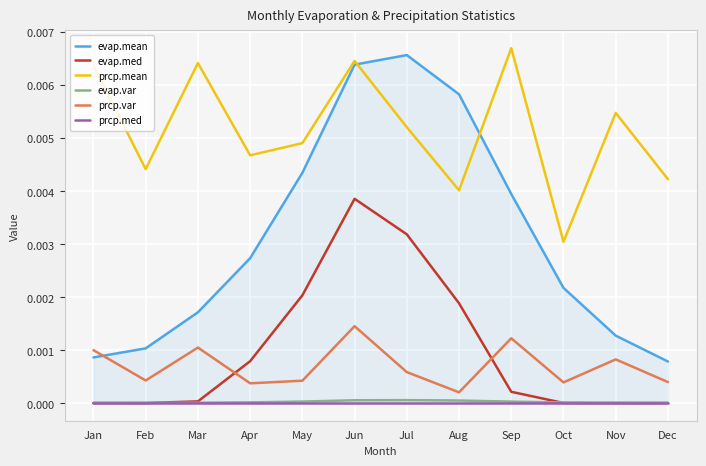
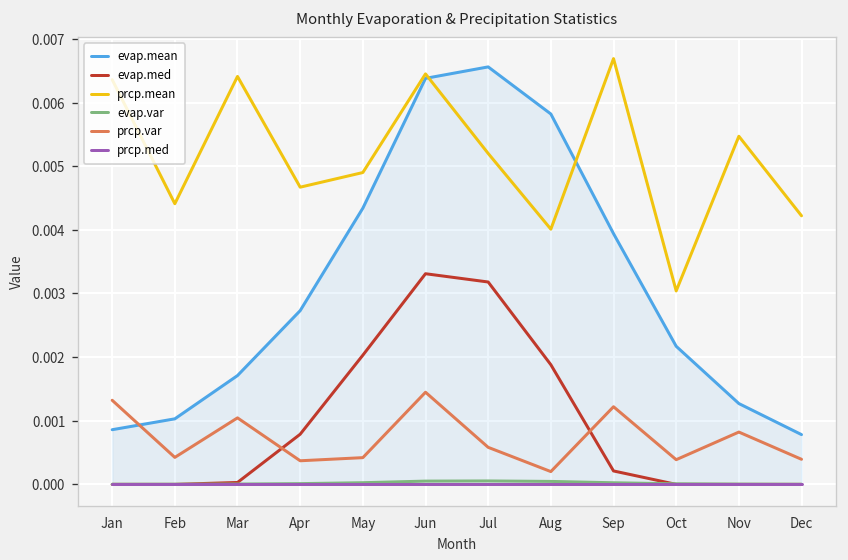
  {
    "evap.mean": {
      "Jan": 0.0009,
      "Feb": 0.0010,
      "Mar": 0.0017,
      "Apr": 0.0027,
      "May": 0.0043,
      "Jun": 0.0064,
      "Jul": 0.0066,
      "Aug": 0.0058,
      "Sep": 0.0039,
      "Oct": 0.0022,
      "Nov": 0.0013,
      "Dec": 0.0008
    },
    "evap.med": {
      "Apr": 0.0008,
      "May": 0.0020,
-     "Jun": 0.0039,
+     "Jun": 0.0033,
      "Jul": 0.0032,
      "Aug": 0.0019,
      "Sep": 0.0002
    },
    "prcp.mean": {
      "Feb": 0.0044,
      "Mar": 0.0064,
      "Apr": 0.0047,
      "May": 0.0049,
      "Jun": 0.0065,
      "Jul": 0.0052,
      "Aug": 0.0040,
      "Sep": 0.0067,
      "Oct": 0.0030,
      "Nov": 0.0055,
      "Dec": 0.0042
    },
    "evap.var": {
      "Jun": 0.0001,
      "Jul": 0.0001
    },
    "prcp.var": {
-     "Jan": 0.0010,
+     "Jan": 0.0013,
      "Feb": 0.0004,
      "Mar": 0.0010,
      "Apr": 0.0004,
      "May": 0.0004,
      "Jun": 0.0014,
      "Jul": 0.0006,
      "Aug": 0.0002,
      "Sep": 0.0012,
      "Oct": 0.0004,
      "Nov": 0.0008,
      "Dec": 0.0004
    },
    "prcp.med": {
      "Jun": 0.0000,
      "Jul": 0.0000
    }
  }
